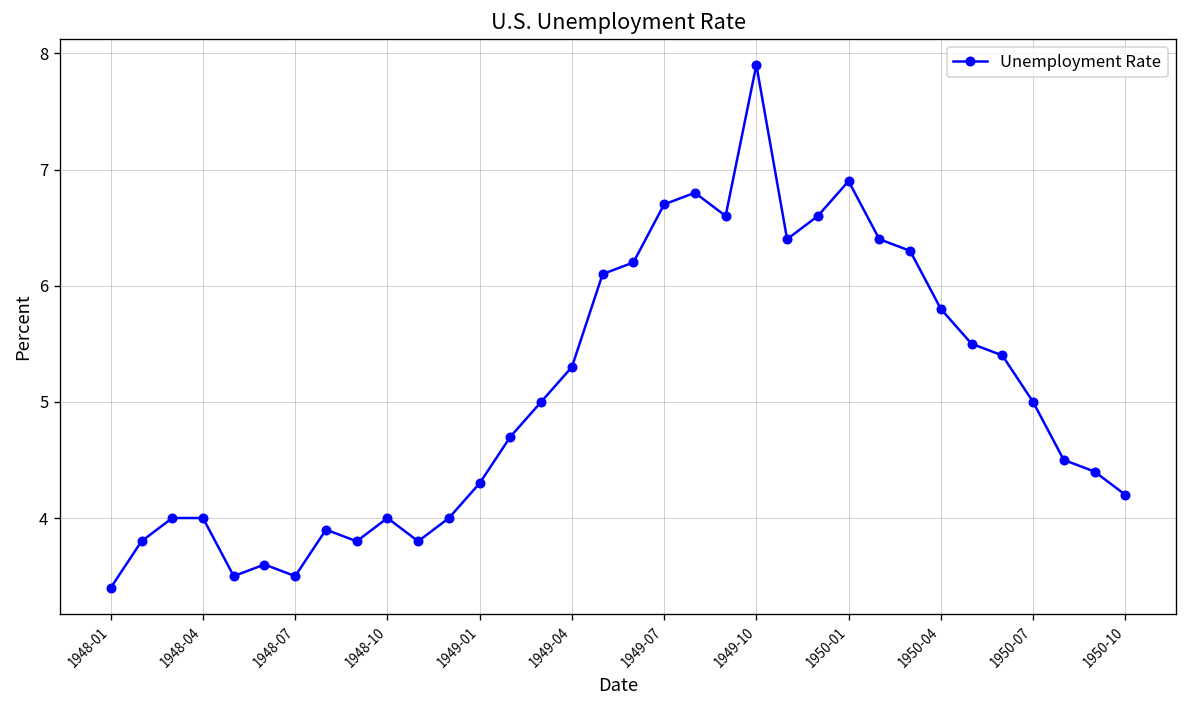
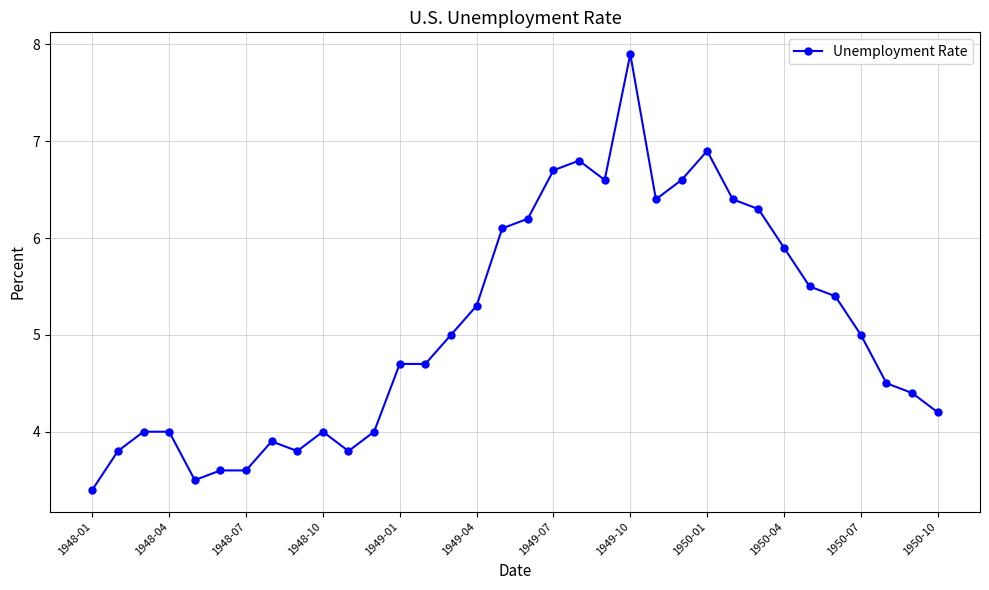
  {
    "1948-01": 3.4,
    "1948-04": 4.0,
-   "1948-07": 3.5,
+   "1948-07": 3.6,
    "1948-10": 4.0,
-   "1949-01": 4.3,
+   "1949-01": 4.7,
    "1949-04": 5.3,
    "1949-07": 6.7,
    "1949-10": 7.9,
    "1950-01": 6.9,
-   "1950-04": 5.8,
+   "1950-04": 5.9,
    "1950-07": 5.0,
    "1950-10": 4.2
  }
